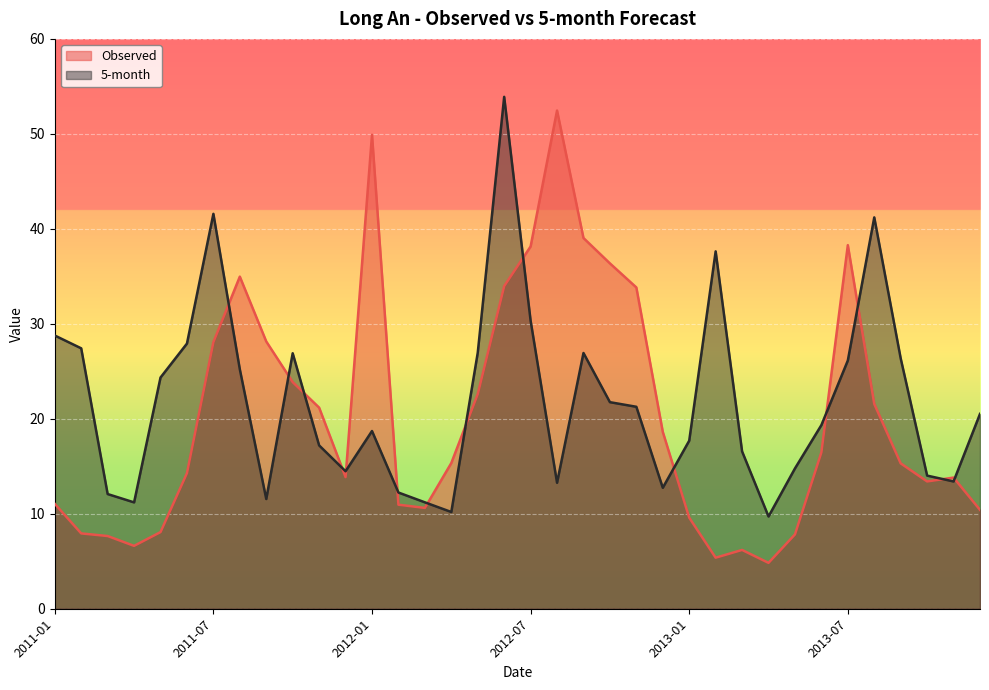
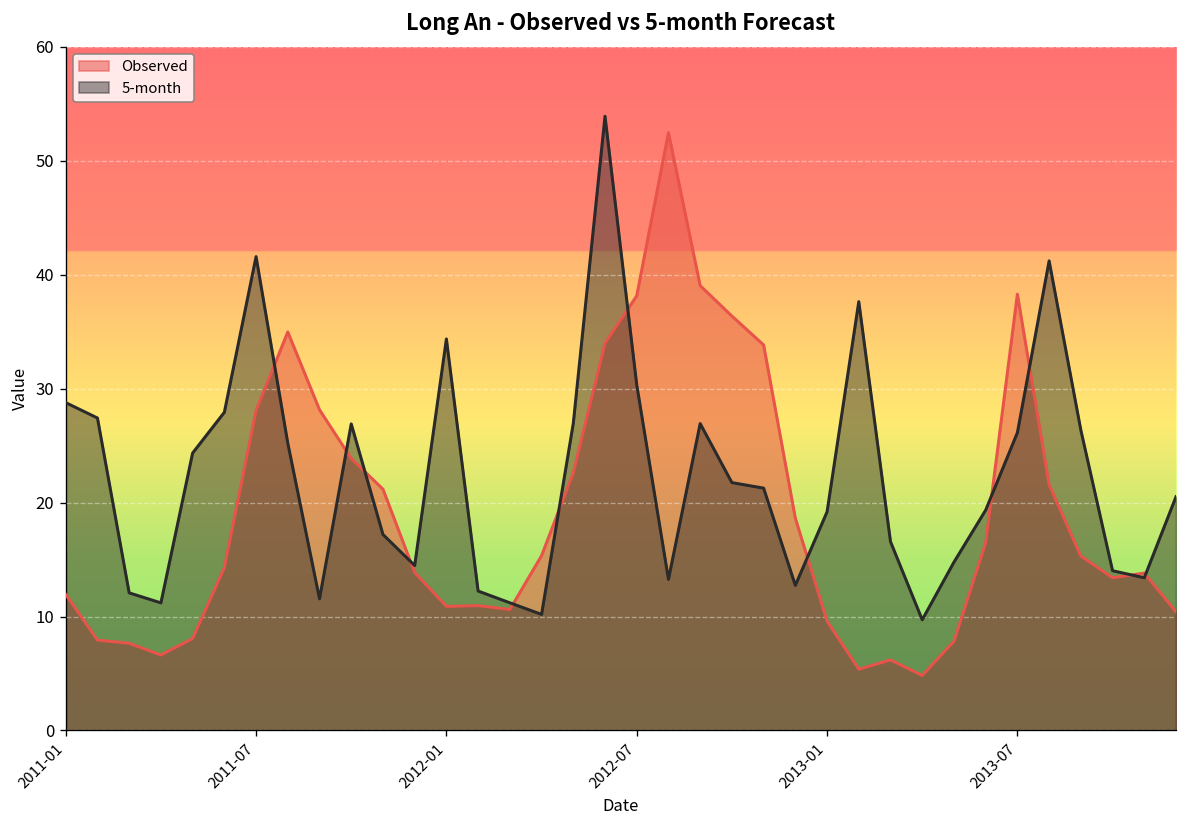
  {
    "Observed": {
-     "2011-01": 11,
+     "2011-01": 12,
      "2011-07": 28,
-     "2012-01": 50,
+     "2012-01": 11,
      "2012-07": 38,
      "2013-01": 10,
      "2013-07": 38
    },
    "5-month": {
      "2011-01": 29,
      "2011-07": 42,
-     "2012-01": 19,
+     "2012-01": 34,
      "2012-07": 30,
-     "2013-01": 18,
+     "2013-01": 19,
      "2013-07": 26
    }
  }
